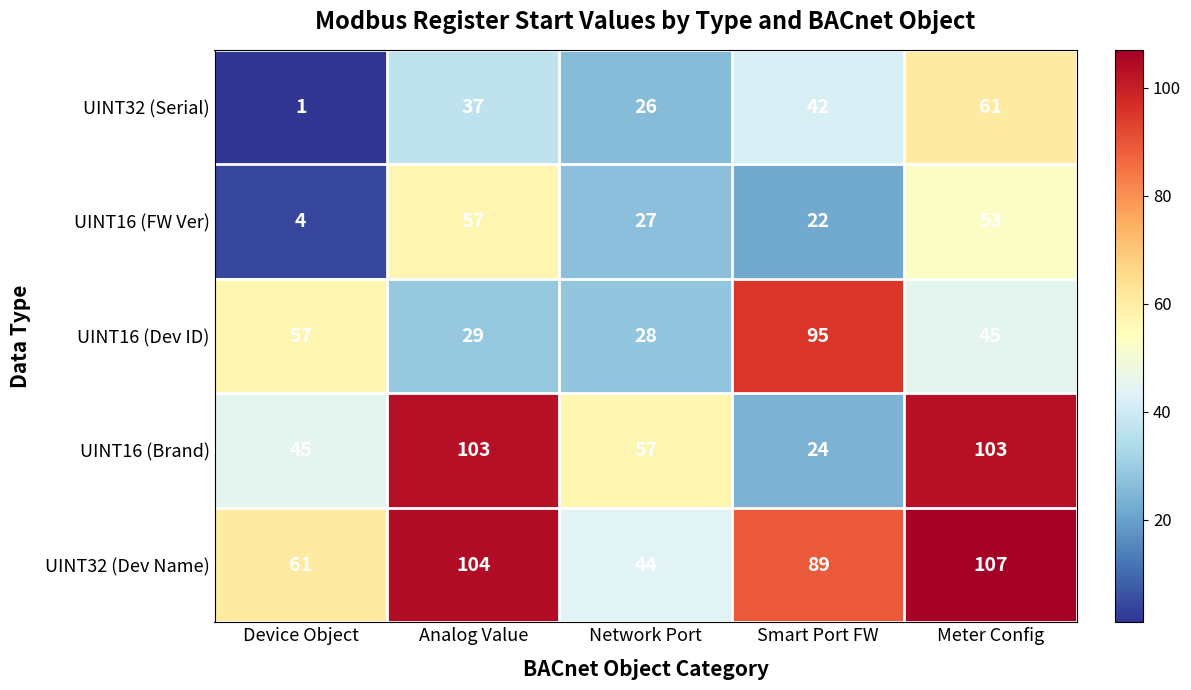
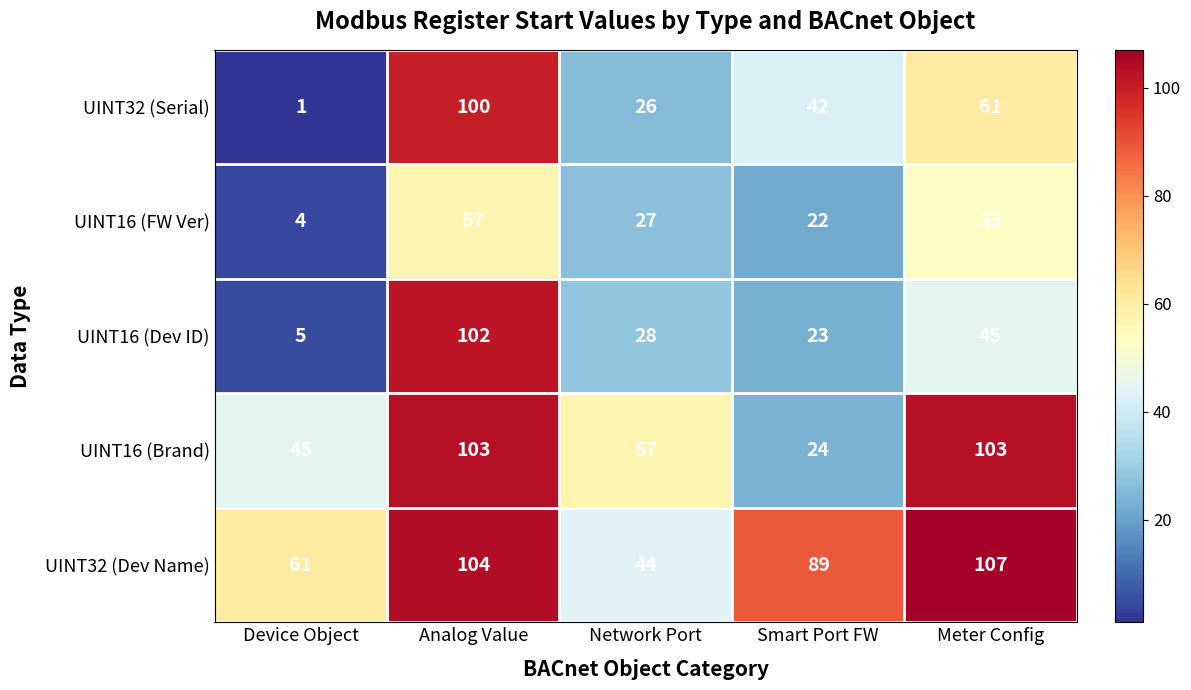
  {
    "UINT32 (Serial)": {
      "Device Object": 1,
-     "Analog Value": 37,
+     "Analog Value": 100,
      "Network Port": 26,
      "Meter Config": 61
    },
    "UINT16 (FW Ver)": {
      "Device Object": 4,
      "Analog Value": 57,
      "Network Port": 27,
      "Smart Port FW": 22,
      "Meter Config": 53
    },
    "UINT16 (Dev ID)": {
-     "Device Object": 57,
-     "Analog Value": 29,
+     "Device Object": 5,
+     "Analog Value": 102,
      "Network Port": 28,
-     "Smart Port FW": 95
+     "Smart Port FW": 23
    },
    "UINT16 (Brand)": {
      "Analog Value": 103,
      "Network Port": 57,
      "Smart Port FW": 24,
      "Meter Config": 103
    },
    "UINT32 (Dev Name)": {
      "Device Object": 61,
      "Analog Value": 104,
      "Smart Port FW": 89,
      "Meter Config": 107
    }
  }
